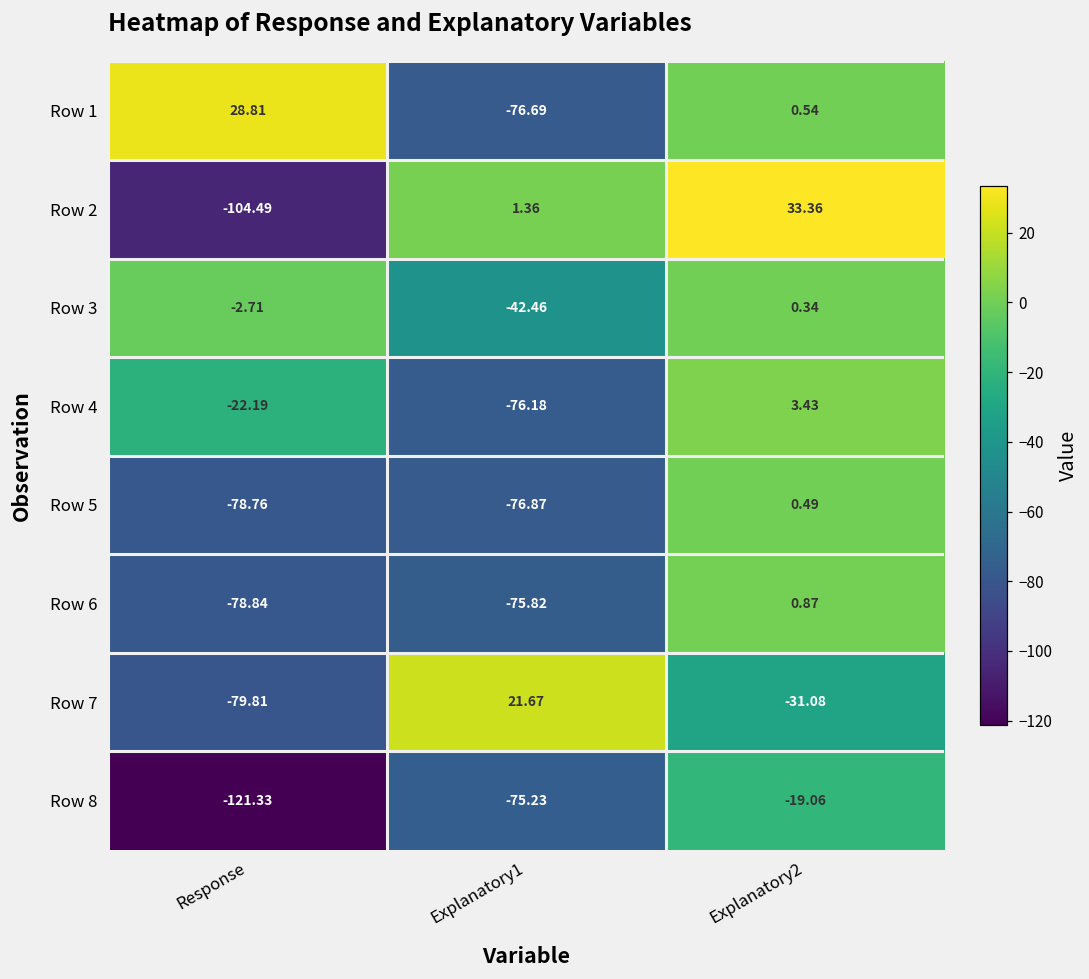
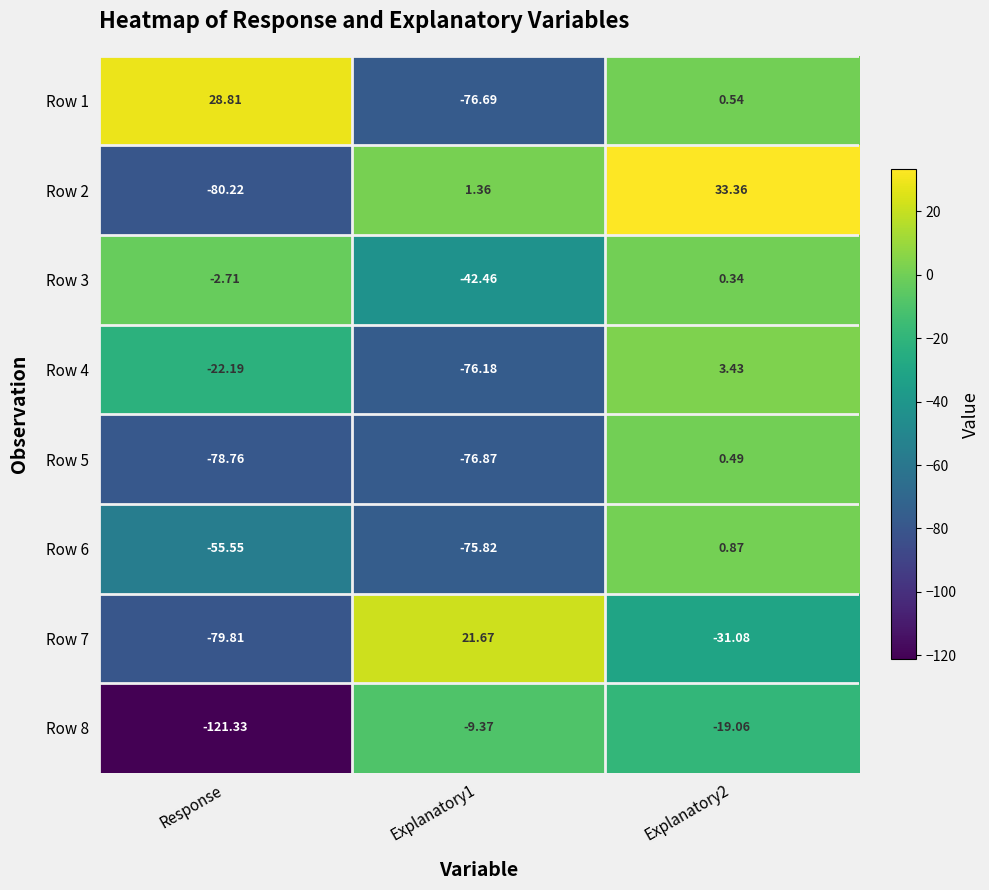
  {
    "Row 1": {
      "Response": 28.81,
      "Explanatory1": -76.69,
      "Explanatory2": 0.54
    },
    "Row 2": {
-     "Response": -104.49,
+     "Response": -80.22,
      "Explanatory1": 1.36,
      "Explanatory2": 33.36
    },
    "Row 3": {
      "Response": -2.71,
      "Explanatory1": -42.46,
      "Explanatory2": 0.34
    },
    "Row 4": {
      "Response": -22.19,
      "Explanatory1": -76.18,
      "Explanatory2": 3.43
    },
    "Row 5": {
      "Response": -78.76,
      "Explanatory1": -76.87,
      "Explanatory2": 0.49
    },
    "Row 6": {
-     "Response": -78.84,
+     "Response": -55.55,
      "Explanatory1": -75.82,
      "Explanatory2": 0.87
    },
    "Row 7": {
      "Response": -79.81,
      "Explanatory1": 21.67,
      "Explanatory2": -31.08
    },
    "Row 8": {
      "Response": -121.33,
-     "Explanatory1": -75.23,
+     "Explanatory1": -9.37,
      "Explanatory2": -19.06
    }
  }
